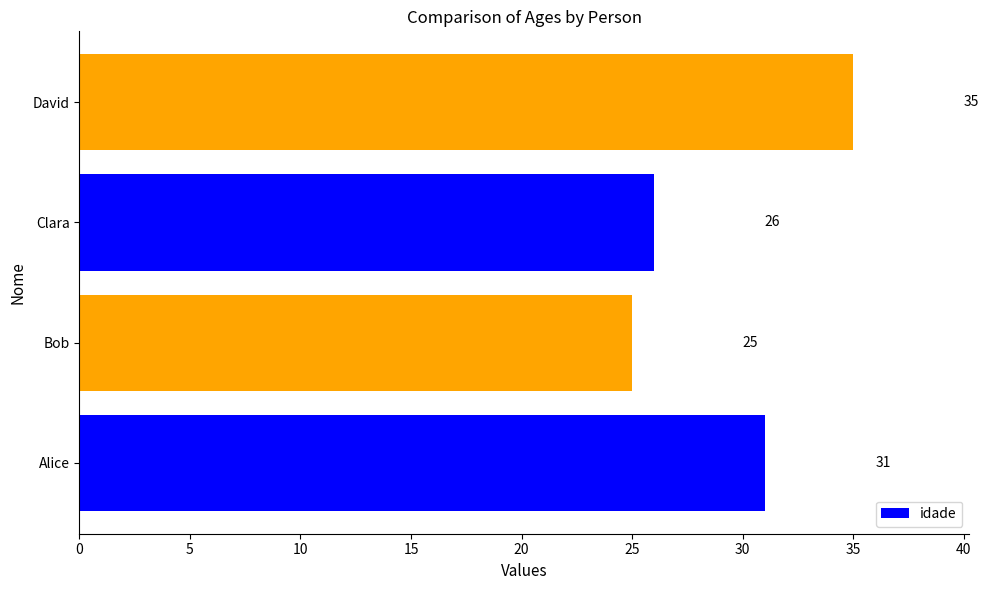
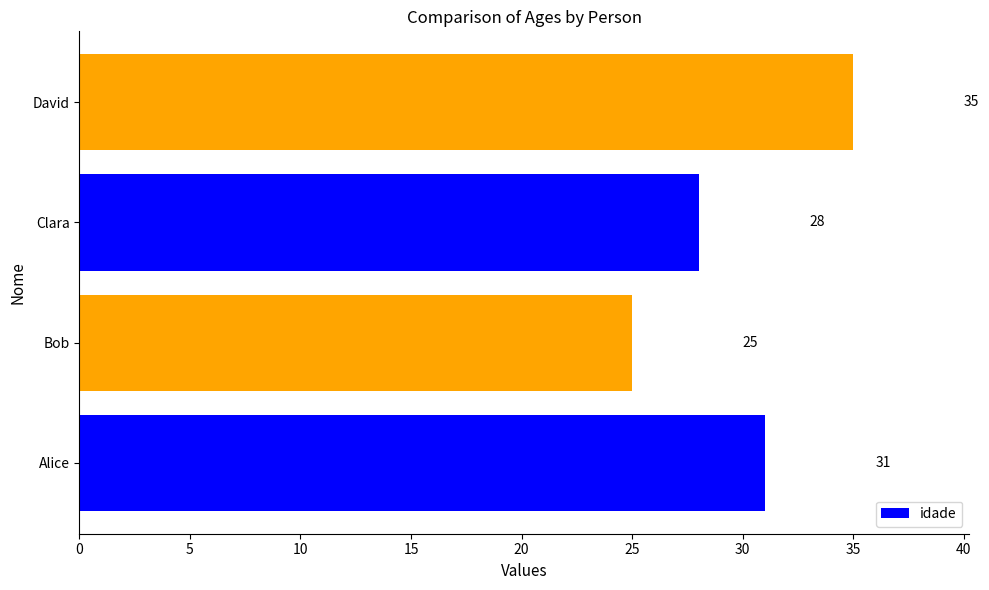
  {
-   "Clara": 26
+   "Clara": 28
  }
